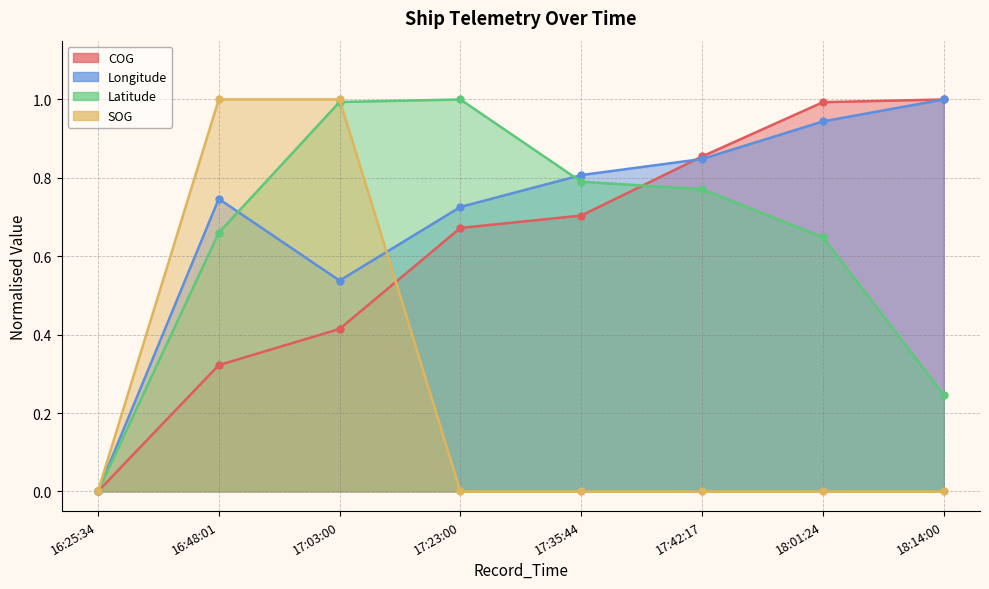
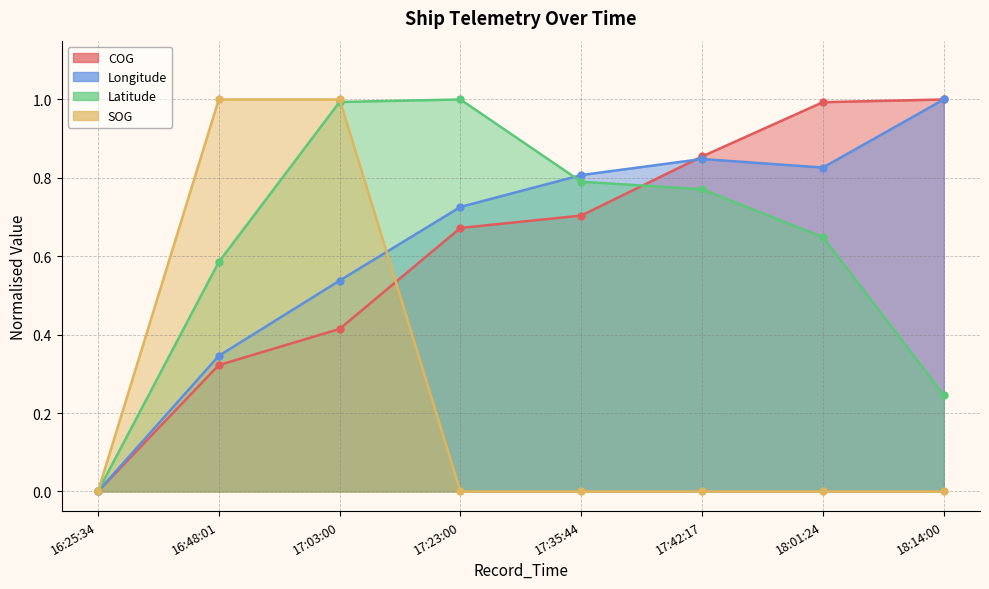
  {
    "Longitude": {
-     "16:48:01": 0.75,
+     "16:48:01": 0.35,
      "17:03:00": 0.54,
      "17:23:00": 0.73,
      "17:35:44": 0.81,
-     "18:01:24": 0.94
+     "18:01:24": 0.83
    },
    "Latitude": {
-     "16:48:01": 0.66,
+     "16:48:01": 0.59,
      "17:23:00": 1.00,
      "17:35:44": 0.79,
      "17:42:17": 0.77,
      "18:01:24": 0.65,
      "18:14:00": 0.25
    }
  }
